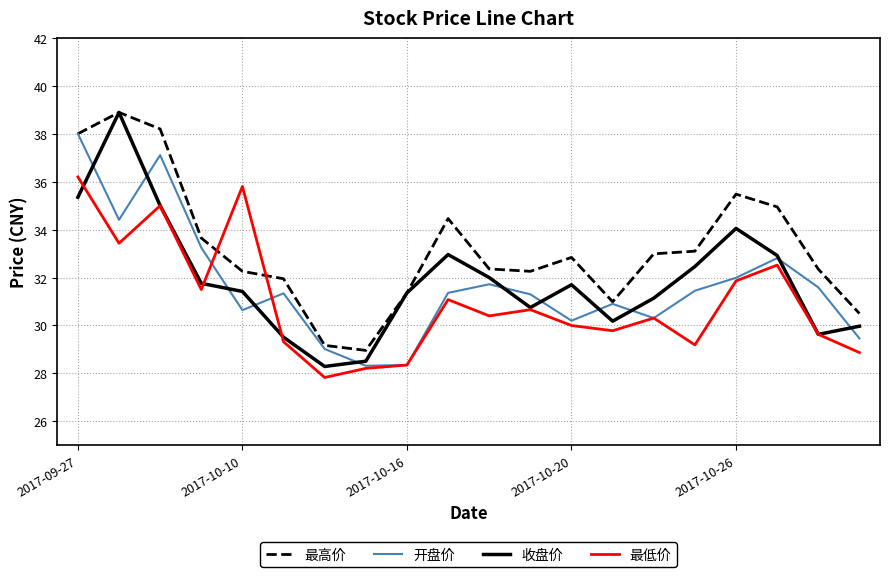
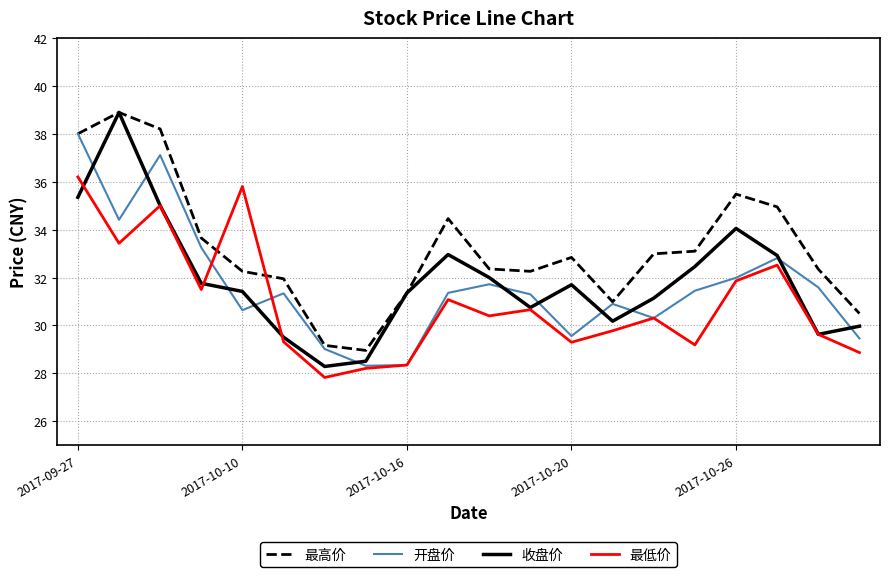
  {
    "开盘价": {
      "2017-10-10": 30.6,
-     "2017-10-20": 30.2,
+     "2017-10-20": 29.6,
      "2017-10-26": 32.0
    },
    "最低价": {
      "2017-09-27": 36.2,
      "2017-10-10": 35.8,
-     "2017-10-20": 30.0,
+     "2017-10-20": 29.3,
      "2017-10-26": 31.9
    }
  }
